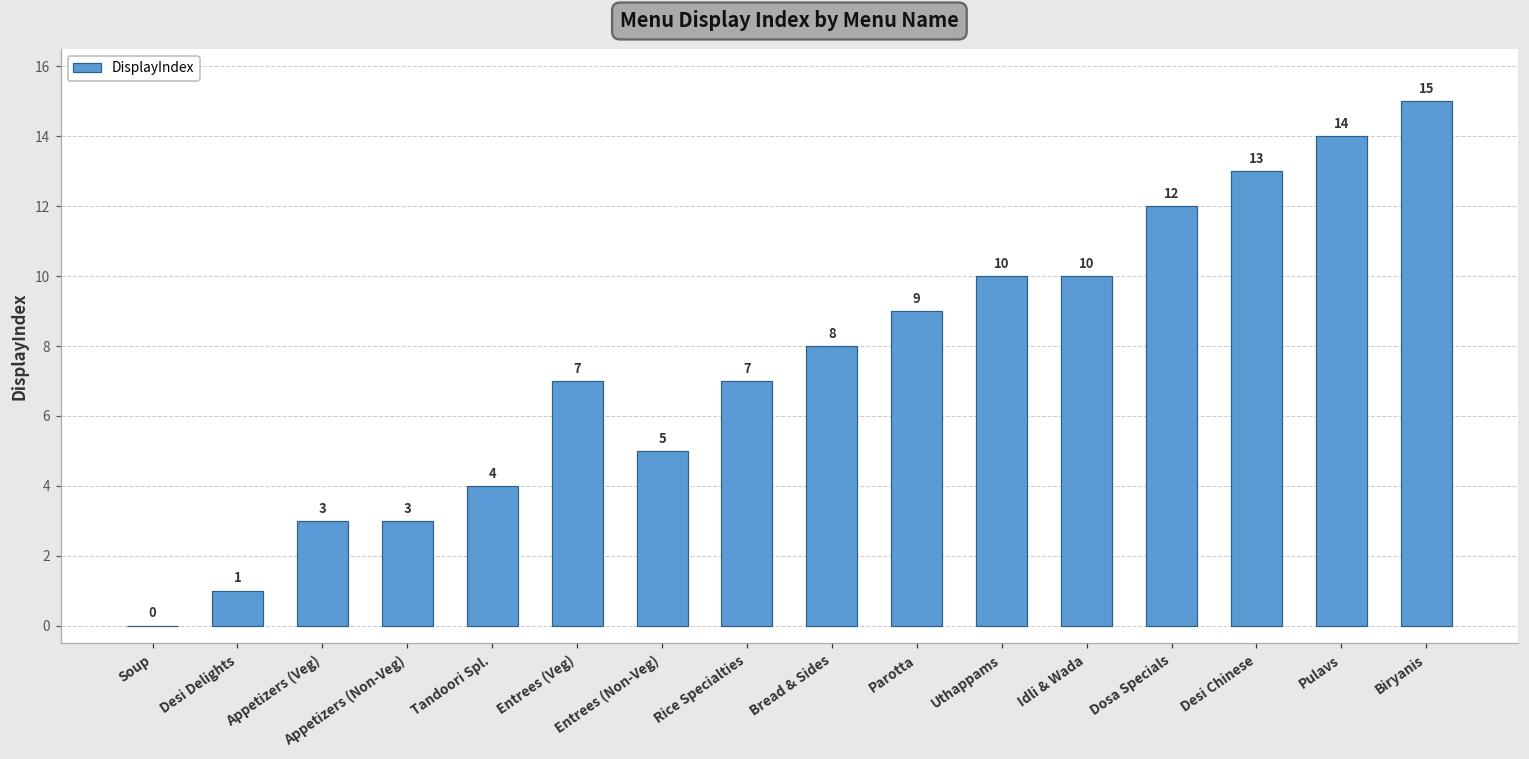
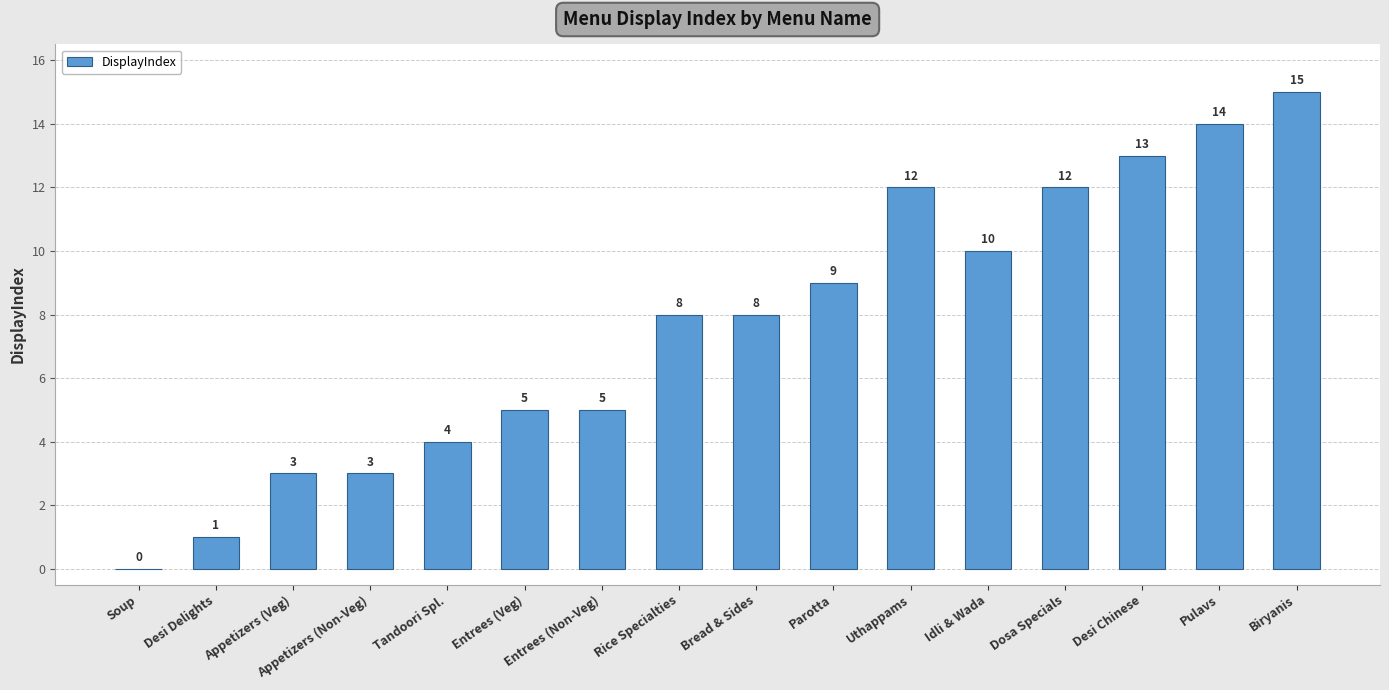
  {
    "Soup": 0,
    "Desi Delights": 1,
    "Appetizers (Veg)": 3,
    "Appetizers (Non-Veg)": 3,
    "Tandoori Spl.": 4,
-   "Entrees (Veg)": 7,
+   "Entrees (Veg)": 5,
    "Entrees (Non-Veg)": 5,
-   "Rice Specialties": 7,
+   "Rice Specialties": 8,
    "Bread & Sides": 8,
    "Parotta": 9,
-   "Uthappams": 10,
+   "Uthappams": 12,
    "Idli & Wada": 10,
    "Dosa Specials": 12,
    "Desi Chinese": 13,
    "Pulavs": 14,
    "Biryanis": 15
  }
